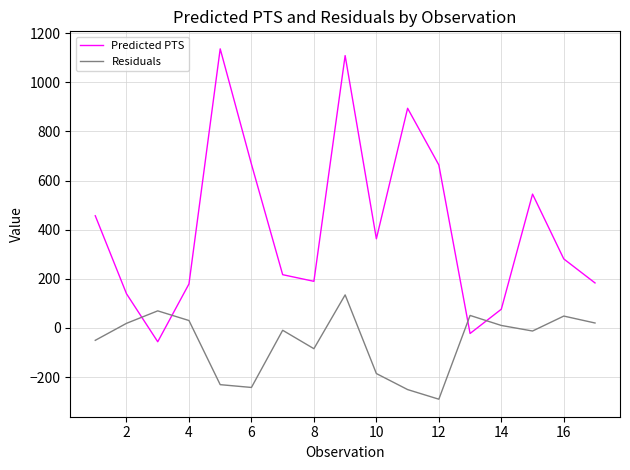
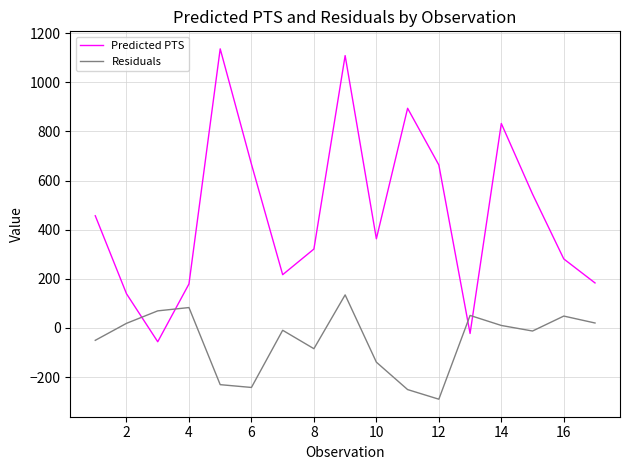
  {
    "Predicted PTS": {
      "2": 140,
      "4": 180,
      "6": 670,
-     "8": 190,
+     "8": 320,
      "10": 360,
      "12": 660,
-     "14": 80,
+     "14": 830,
      "16": 280
    },
    "Residuals": {
      "2": 20,
-     "4": 30,
+     "4": 80,
      "6": -240,
      "8": -80,
-     "10": -190,
+     "10": -140,
      "12": -290,
      "14": 10,
      "16": 50
    }
  }
